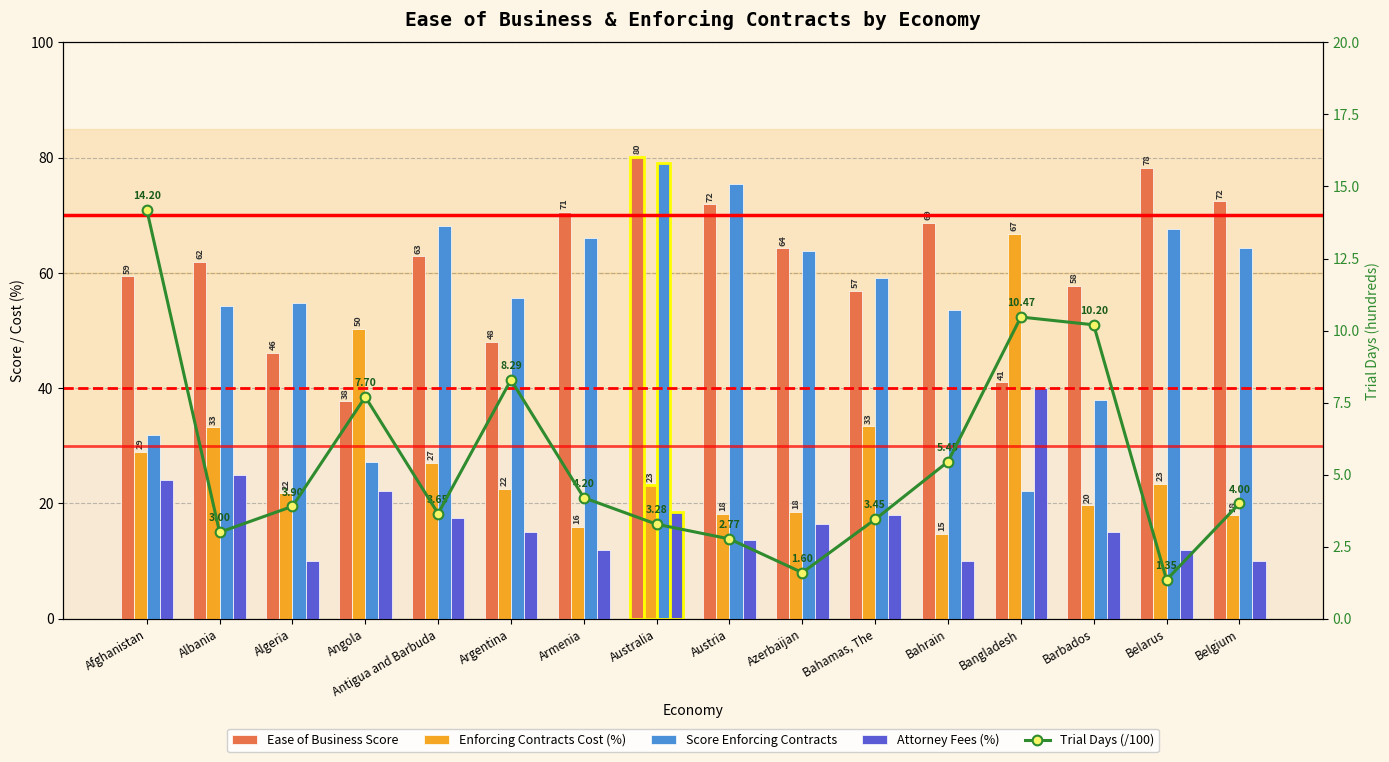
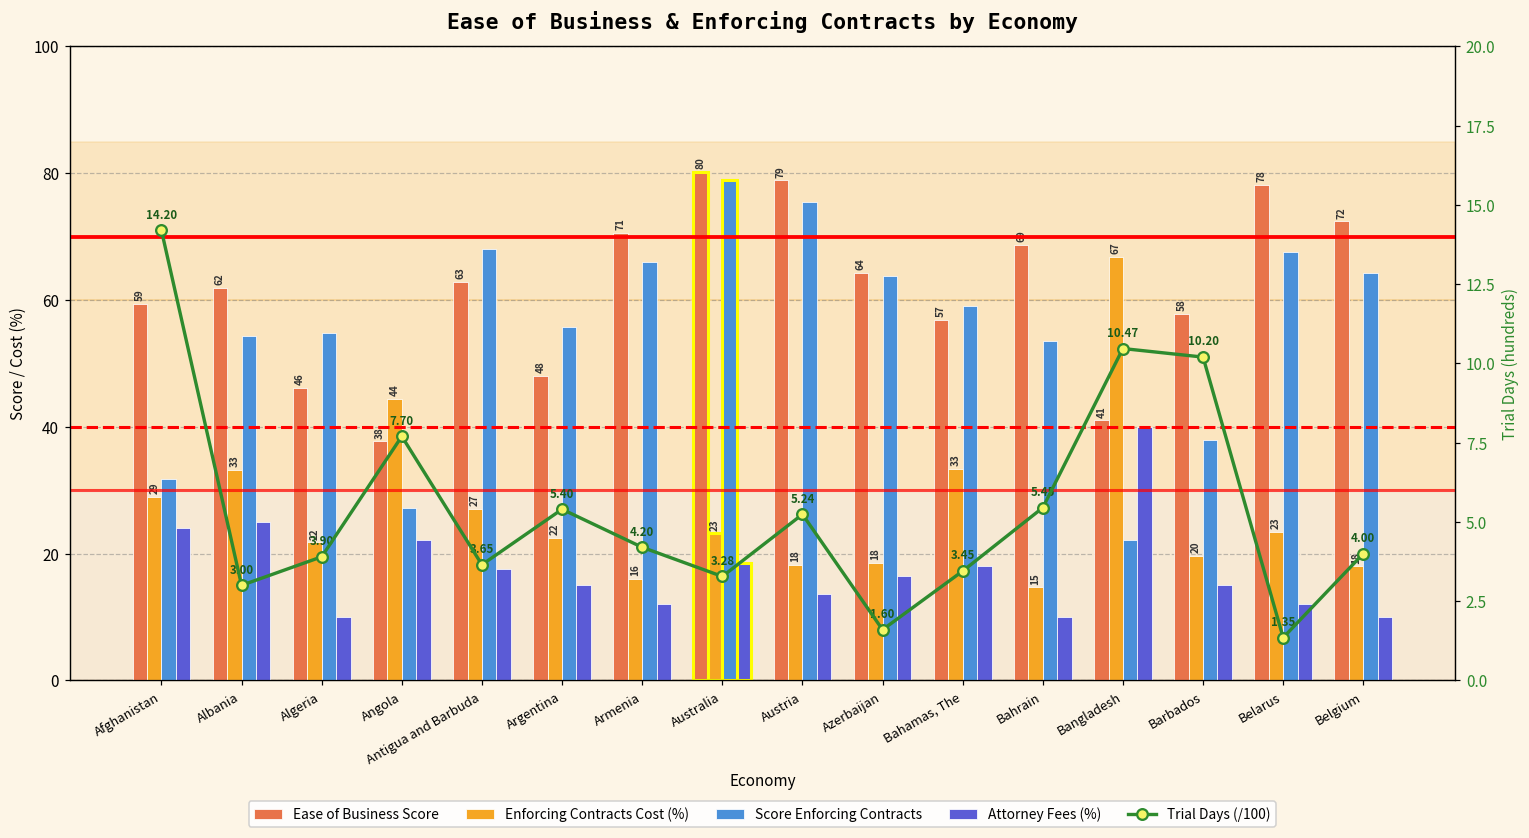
  {
    "Ease of Business Score": {
      "Afghanistan": 59,
      "Albania": 62,
      "Algeria": 46,
      "Angola": 38,
      "Antigua and Barbuda": 63,
      "Argentina": 48,
      "Armenia": 71,
      "Australia": 80,
-     "Austria": 72,
+     "Austria": 79,
      "Azerbaijan": 64,
      "Bahamas, The": 57,
      "Bahrain": 69,
      "Bangladesh": 41,
      "Barbados": 58,
      "Belarus": 78,
      "Belgium": 72
    },
    "Enforcing Contracts Cost (%)": {
      "Afghanistan": 29,
      "Albania": 33,
-     "Angola": 50,
+     "Angola": 44,
      "Antigua and Barbuda": 27,
      "Argentina": 22,
      "Armenia": 16,
      "Australia": 23,
      "Austria": 18,
      "Azerbaijan": 18,
      "Bahamas, The": 33,
      "Bahrain": 15,
      "Bangladesh": 67,
      "Barbados": 20,
      "Belarus": 23,
      "Belgium": 18
    },
    "Trial Days (/100)": {
      "Afghanistan": 14.20,
      "Albania": 3.00,
      "Algeria": 3.90,
      "Angola": 7.70,
      "Antigua and Barbuda": 3.65,
-     "Argentina": 8.29,
+     "Argentina": 5.40,
      "Armenia": 4.20,
      "Australia": 3.28,
-     "Austria": 2.77,
+     "Austria": 5.24,
      "Azerbaijan": 1.60,
      "Bahamas, The": 3.45,
      "Bahrain": 5.45,
      "Bangladesh": 10.47,
      "Barbados": 10.20,
      "Belarus": 1.35,
      "Belgium": 4.00
    }
  }
